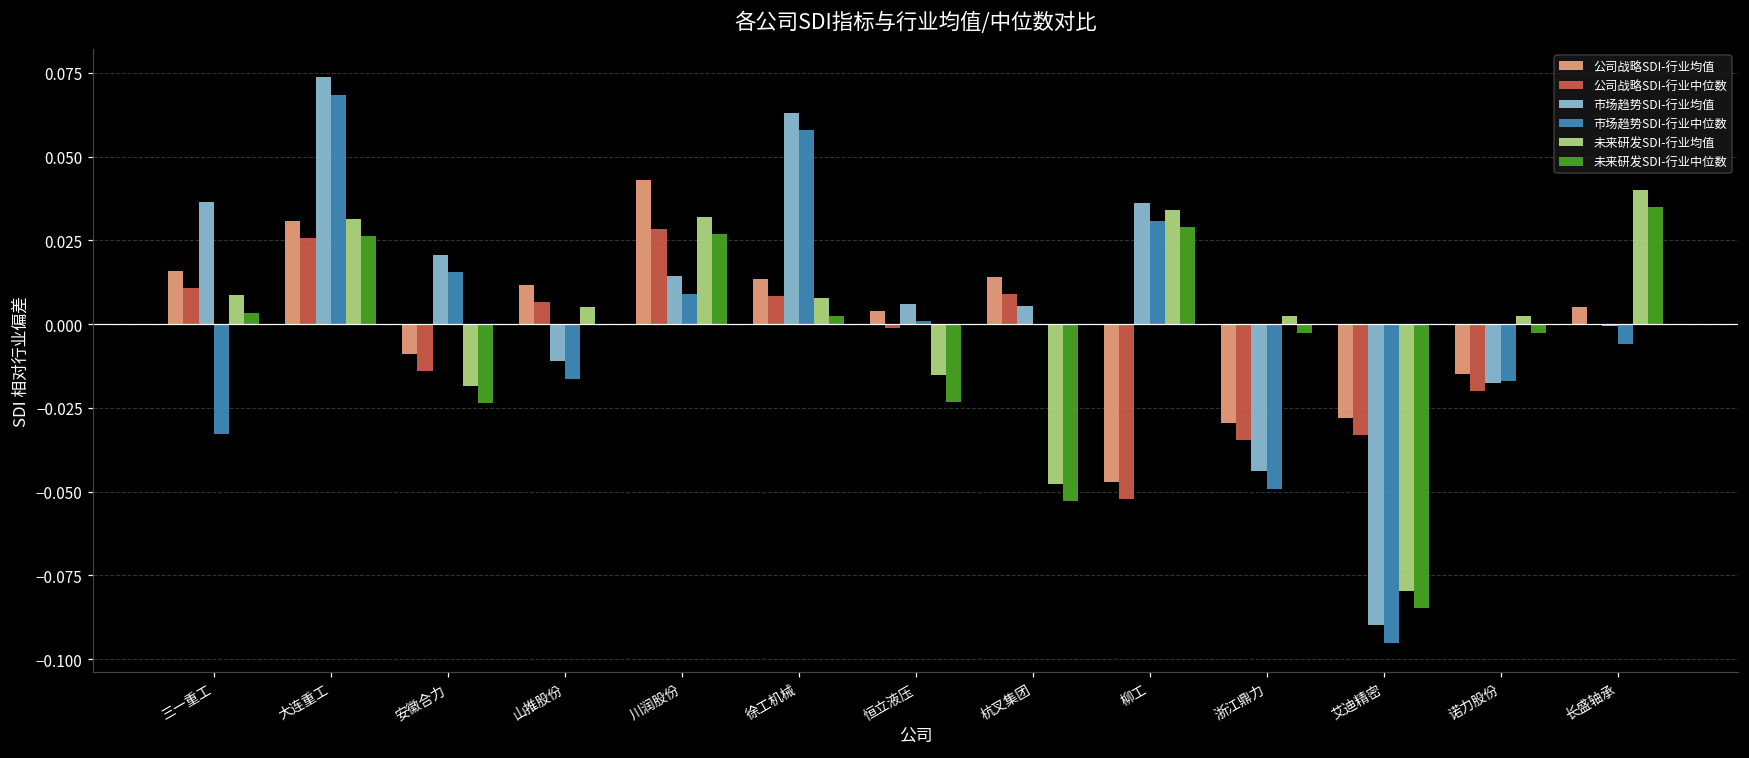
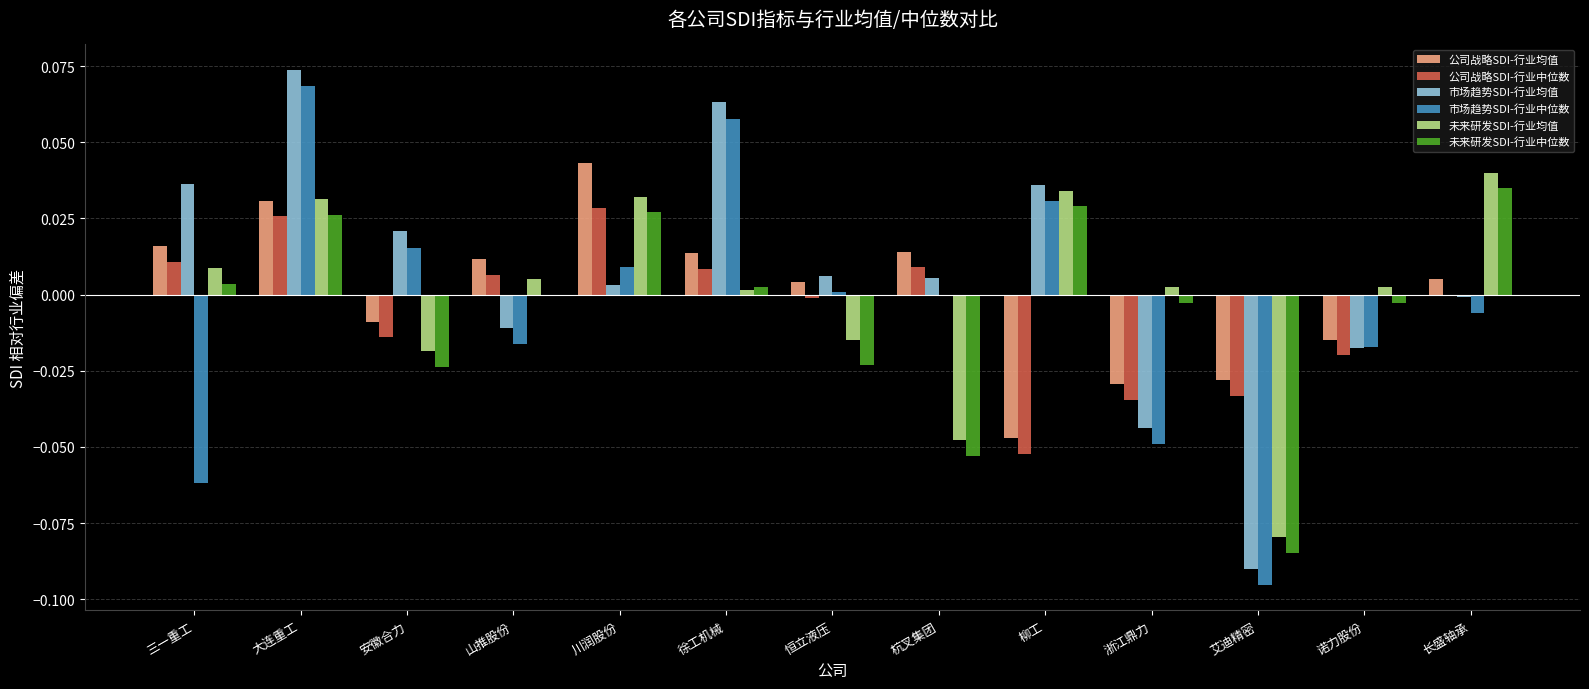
  {
    "公司战略SDI-行业均值": {
      "三一重工": 0.016,
      "大连重工": 0.031,
      "安徽合力": -0.009,
      "山推股份": 0.012,
      "川润股份": 0.043,
      "徐工机械": 0.014,
      "恒立液压": 0.004,
      "杭叉集团": 0.014,
      "柳工": -0.047,
      "浙江鼎力": -0.029,
      "艾迪精密": -0.028,
      "诺力股份": -0.015,
      "长盛轴承": 0.005
    },
    "公司战略SDI-行业中位数": {
      "三一重工": 0.011,
      "大连重工": 0.026,
      "安徽合力": -0.014,
      "山推股份": 0.006,
      "川润股份": 0.028,
      "徐工机械": 0.009,
      "恒立液压": -0.001,
      "杭叉集团": 0.009,
      "柳工": -0.052,
      "浙江鼎力": -0.035,
      "艾迪精密": -0.033,
      "诺力股份": -0.020,
      "长盛轴承": 0.000
    },
    "市场趋势SDI-行业均值": {
      "三一重工": 0.036,
      "大连重工": 0.074,
      "安徽合力": 0.021,
      "山推股份": -0.011,
-     "川润股份": 0.014,
+     "川润股份": 0.003,
      "徐工机械": 0.063,
      "恒立液压": 0.006,
      "杭叉集团": 0.005,
      "柳工": 0.036,
      "浙江鼎力": -0.044,
      "艾迪精密": -0.090,
      "诺力股份": -0.018
    },
    "市场趋势SDI-行业中位数": {
-     "三一重工": -0.033,
+     "三一重工": -0.062,
      "大连重工": 0.068,
      "安徽合力": 0.015,
      "山推股份": -0.016,
      "川润股份": 0.009,
      "徐工机械": 0.058,
      "恒立液压": 0.001,
      "杭叉集团": 0.000,
      "柳工": 0.031,
      "浙江鼎力": -0.049,
      "艾迪精密": -0.095,
      "诺力股份": -0.017,
      "长盛轴承": -0.006
    },
    "未来研发SDI-行业均值": {
      "三一重工": 0.009,
      "大连重工": 0.031,
      "安徽合力": -0.019,
      "山推股份": 0.005,
      "川润股份": 0.032,
-     "徐工机械": 0.008,
+     "徐工机械": 0.002,
      "恒立液压": -0.015,
      "杭叉集团": -0.048,
      "柳工": 0.034,
      "浙江鼎力": 0.002,
      "艾迪精密": -0.080,
      "诺力股份": 0.002,
      "长盛轴承": 0.040
    },
    "未来研发SDI-行业中位数": {
      "三一重工": 0.003,
      "大连重工": 0.026,
      "安徽合力": -0.024,
      "山推股份": 0.000,
      "川润股份": 0.027,
      "徐工机械": 0.003,
      "恒立液压": -0.023,
      "杭叉集团": -0.053,
      "柳工": 0.029,
      "浙江鼎力": -0.003,
      "艾迪精密": -0.085,
      "诺力股份": -0.003,
      "长盛轴承": 0.035
    }
  }
